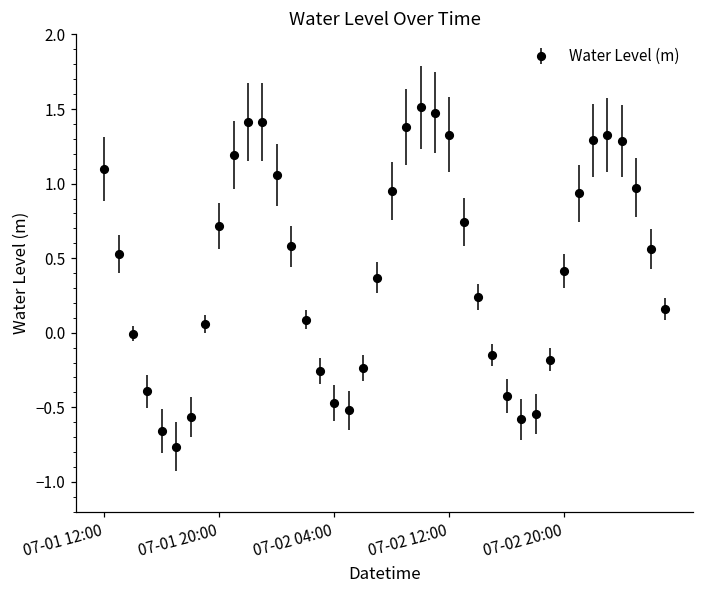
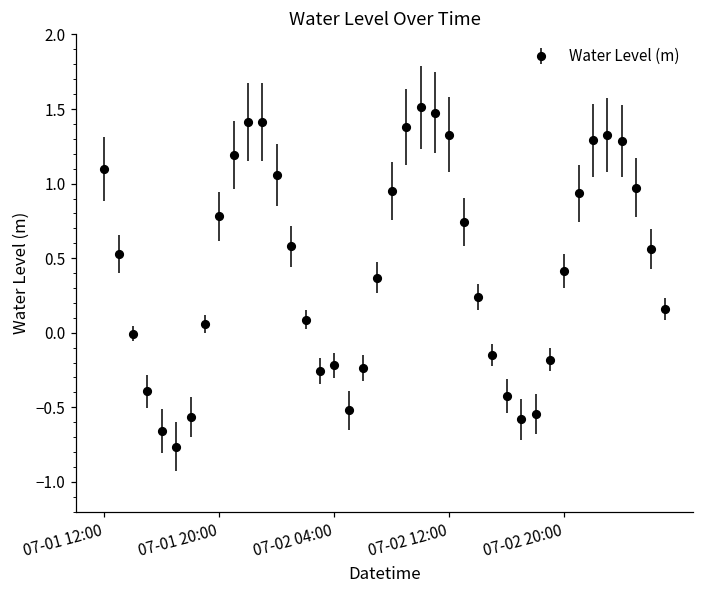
  {
    "07-01 12:00": 1.10,
-   "07-01 20:00": 0.72,
-   "07-02 04:00": -0.47,
+   "07-01 20:00": 0.78,
+   "07-02 04:00": -0.22,
    "07-02 12:00": 1.33,
    "07-02 20:00": 0.41
  }
